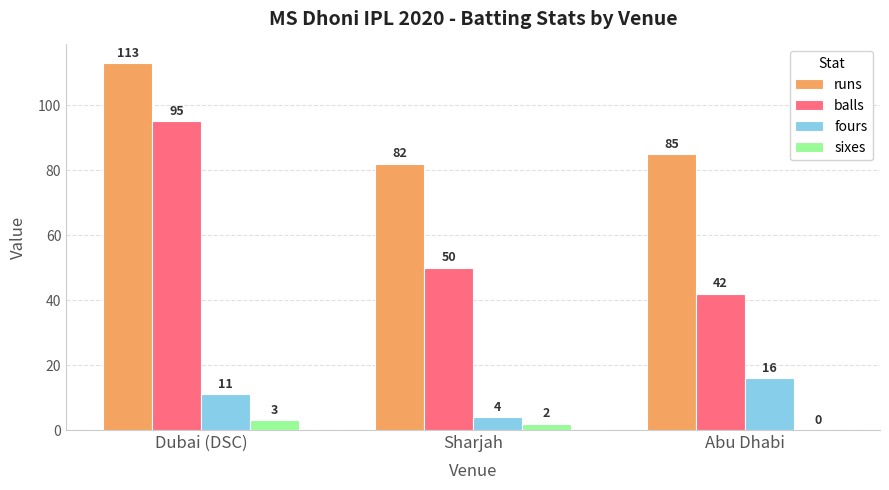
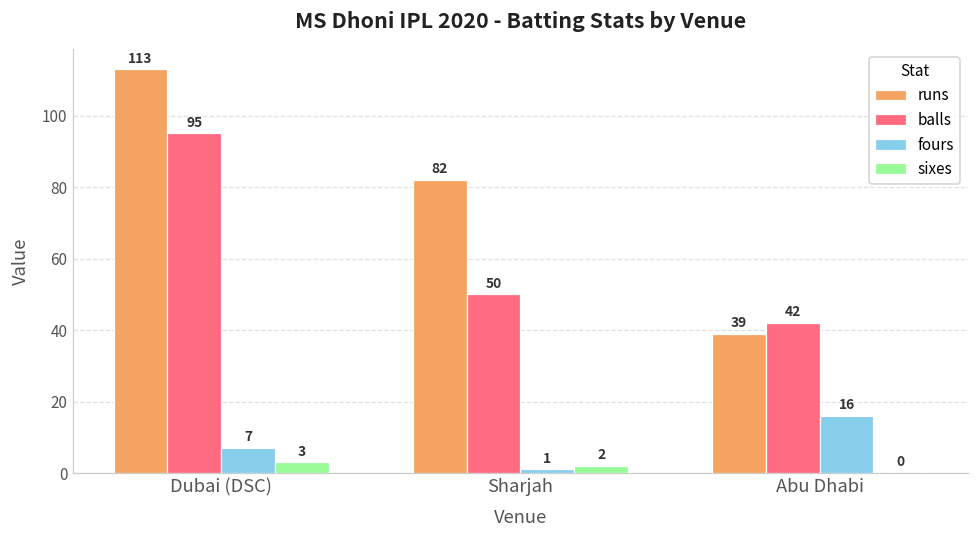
  {
    "runs": {
      "Dubai (DSC)": 113,
      "Sharjah": 82,
-     "Abu Dhabi": 85
+     "Abu Dhabi": 39
    },
    "balls": {
      "Dubai (DSC)": 95,
      "Sharjah": 50,
      "Abu Dhabi": 42
    },
    "fours": {
-     "Dubai (DSC)": 11,
-     "Sharjah": 4,
+     "Dubai (DSC)": 7,
+     "Sharjah": 1,
      "Abu Dhabi": 16
    },
    "sixes": {
      "Dubai (DSC)": 3,
      "Sharjah": 2,
      "Abu Dhabi": 0
    }
  }
